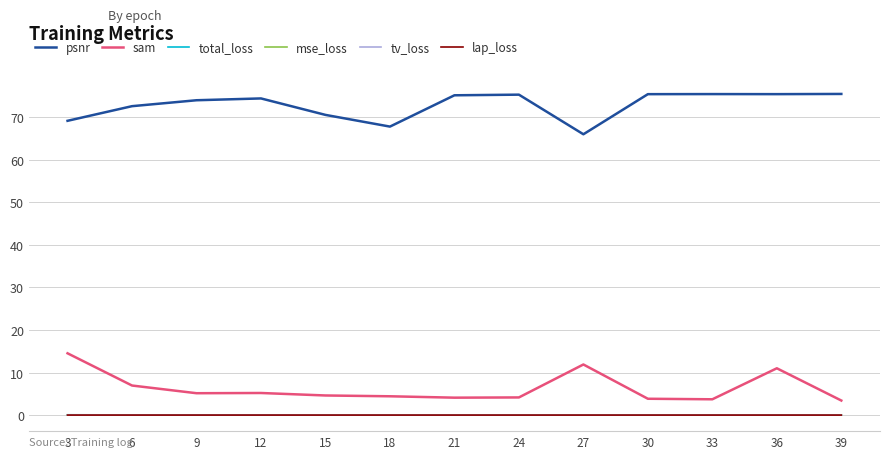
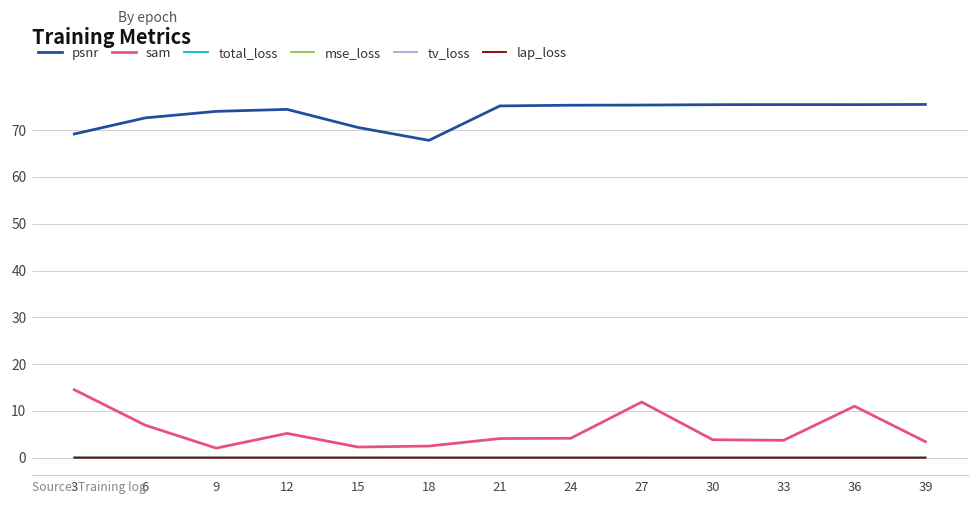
  {
    "psnr": {
      "3": 69,
      "6": 73,
      "9": 74,
      "12": 74,
      "15": 71,
      "18": 68,
      "21": 75,
      "24": 75,
-     "27": 66,
+     "27": 75,
      "30": 75,
      "33": 75,
      "36": 75,
      "39": 75
    },
    "sam": {
      "3": 15,
      "6": 7,
-     "9": 5,
+     "9": 2,
      "12": 5,
-     "15": 5,
-     "18": 4,
+     "15": 2,
+     "18": 2,
      "21": 4,
      "24": 4,
      "27": 12,
      "30": 4,
      "33": 4,
      "36": 11,
      "39": 3
    },
    "lap_loss": {
      "3": 0,
      "6": 0,
      "9": 0,
      "12": 0,
      "15": 0,
      "18": 0,
      "21": 0,
      "24": 0,
      "27": 0,
      "30": 0,
      "33": 0,
      "36": 0,
      "39": 0
    }
  }
